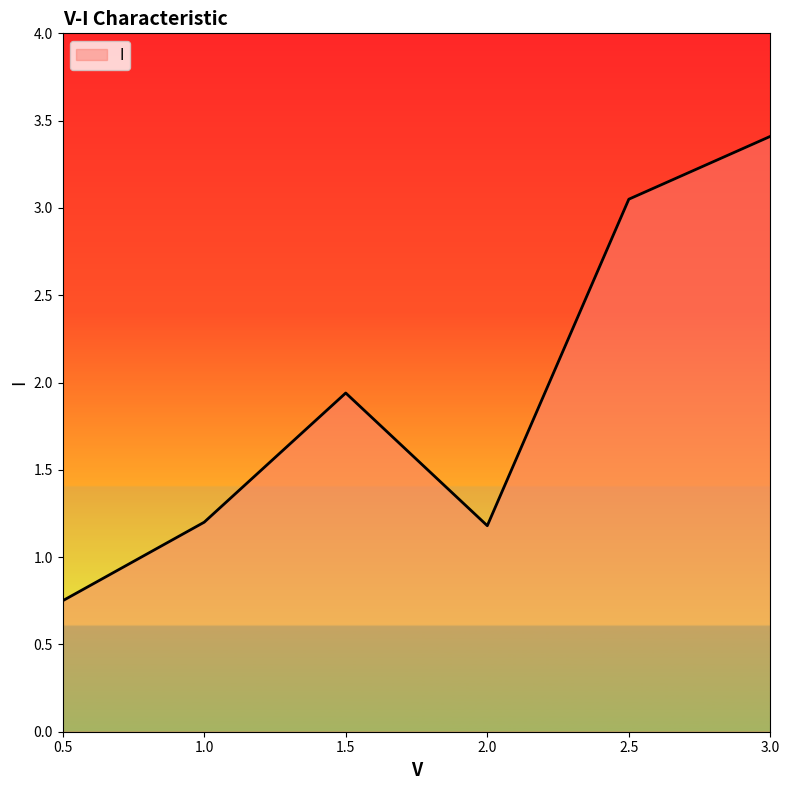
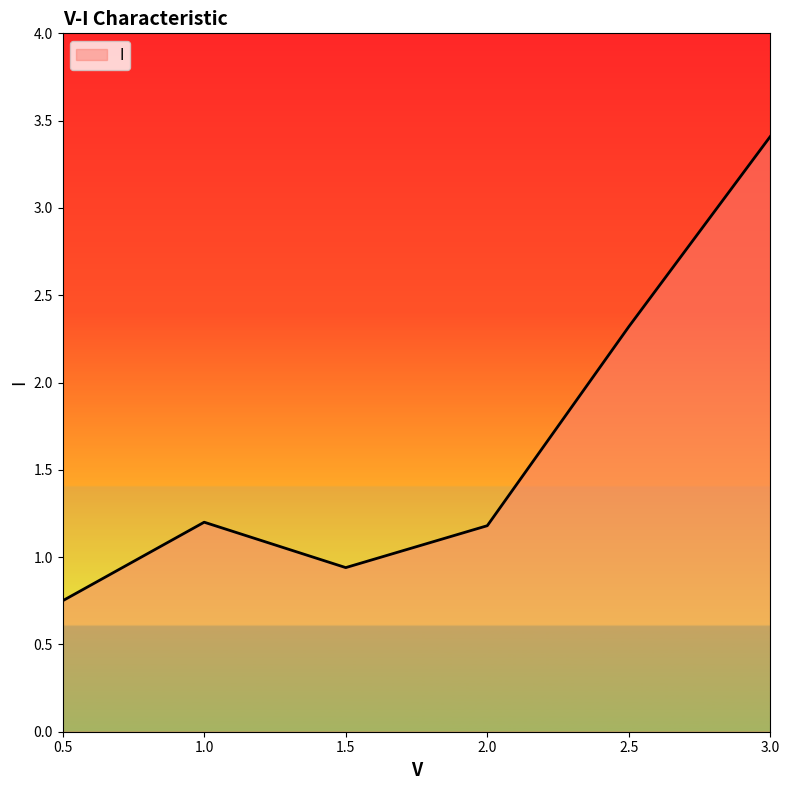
  {
    "0.5": 0.75,
    "1.0": 1.20,
-   "1.5": 1.94,
+   "1.5": 0.94,
    "2.0": 1.18,
-   "2.5": 3.05,
+   "2.5": 2.32,
    "3.0": 3.41
  }
